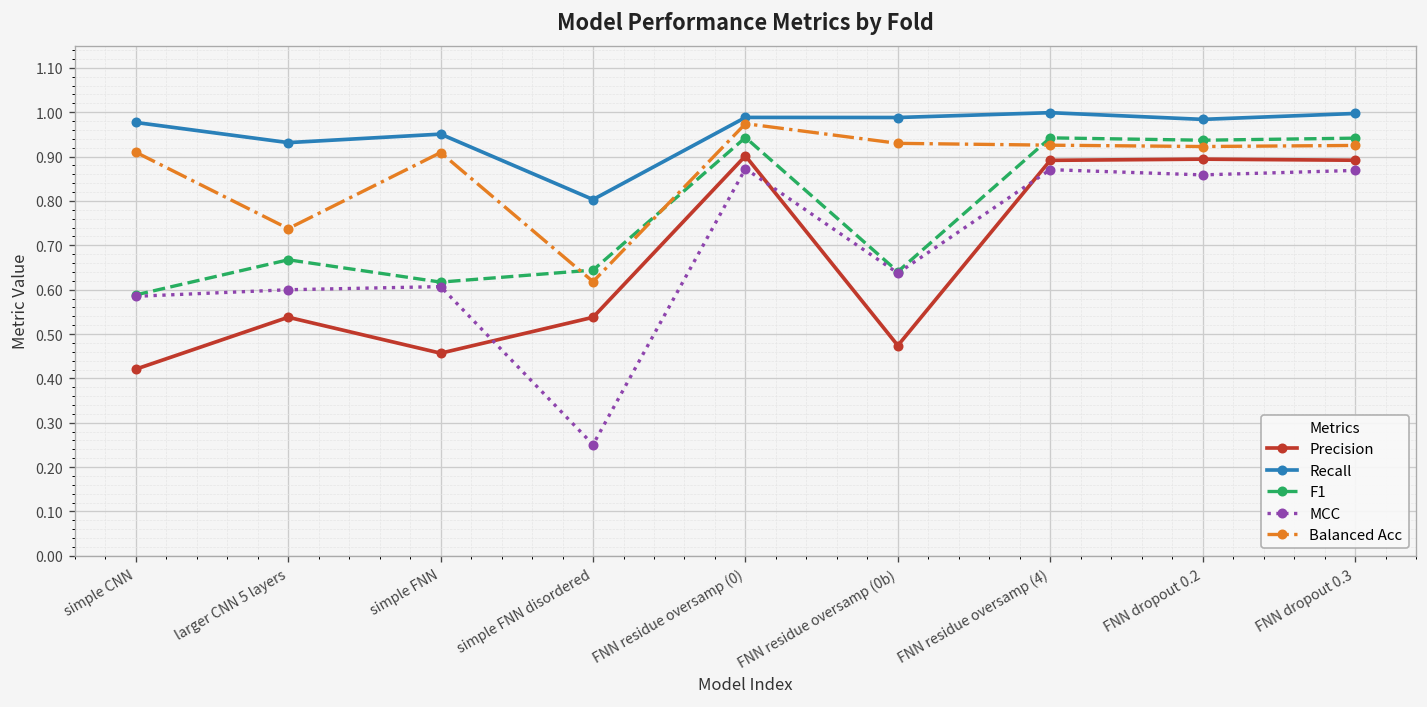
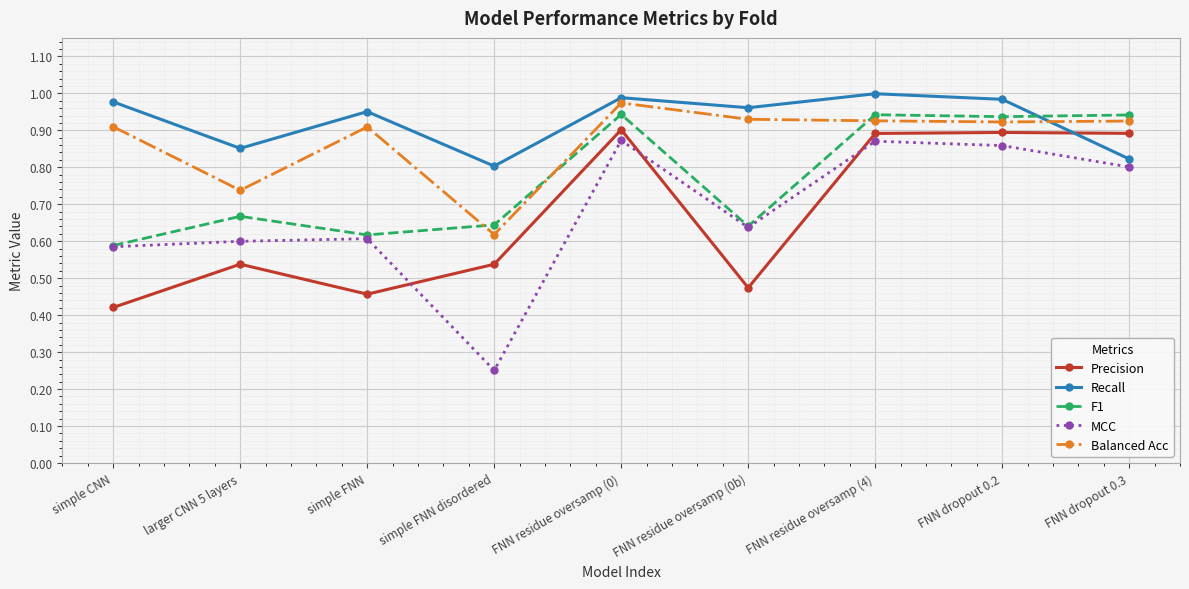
  {
    "Precision": {
      "simple CNN": 0.42,
      "larger CNN 5 layers": 0.54,
      "simple FNN": 0.46,
      "simple FNN disordered": 0.54,
      "FNN residue oversamp (0)": 0.90,
      "FNN residue oversamp (0b)": 0.47,
      "FNN residue oversamp (4)": 0.89,
      "FNN dropout 0.2": 0.89,
      "FNN dropout 0.3": 0.89
    },
    "Recall": {
      "simple CNN": 0.98,
-     "larger CNN 5 layers": 0.93,
+     "larger CNN 5 layers": 0.85,
      "simple FNN": 0.95,
      "simple FNN disordered": 0.80,
      "FNN residue oversamp (0)": 0.99,
-     "FNN residue oversamp (0b)": 0.99,
+     "FNN residue oversamp (0b)": 0.96,
      "FNN residue oversamp (4)": 1.00,
      "FNN dropout 0.2": 0.98,
-     "FNN dropout 0.3": 1.00
+     "FNN dropout 0.3": 0.82
    },
    "F1": {
      "larger CNN 5 layers": 0.67,
      "simple FNN": 0.62,
      "simple FNN disordered": 0.64,
      "FNN residue oversamp (0)": 0.94,
      "FNN residue oversamp (4)": 0.94,
      "FNN dropout 0.2": 0.94,
      "FNN dropout 0.3": 0.94
    },
    "MCC": {
      "larger CNN 5 layers": 0.60,
      "simple FNN": 0.61,
      "simple FNN disordered": 0.25,
      "FNN residue oversamp (0)": 0.87,
      "FNN residue oversamp (4)": 0.87,
      "FNN dropout 0.2": 0.86,
-     "FNN dropout 0.3": 0.87
+     "FNN dropout 0.3": 0.80
    },
    "Balanced Acc": {
      "simple CNN": 0.91,
      "larger CNN 5 layers": 0.74,
      "simple FNN": 0.91,
      "simple FNN disordered": 0.62,
      "FNN residue oversamp (0)": 0.97,
      "FNN residue oversamp (0b)": 0.93,
      "FNN residue oversamp (4)": 0.93,
      "FNN dropout 0.2": 0.92,
      "FNN dropout 0.3": 0.93
    }
  }
